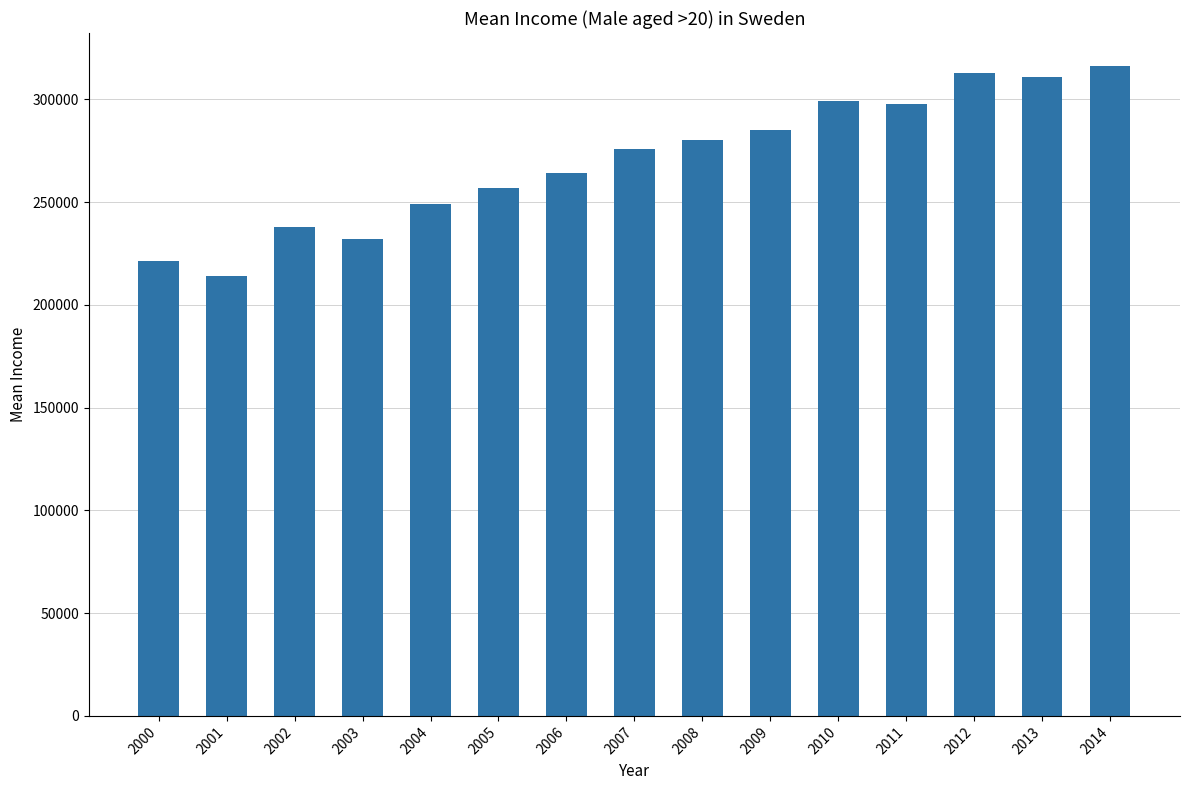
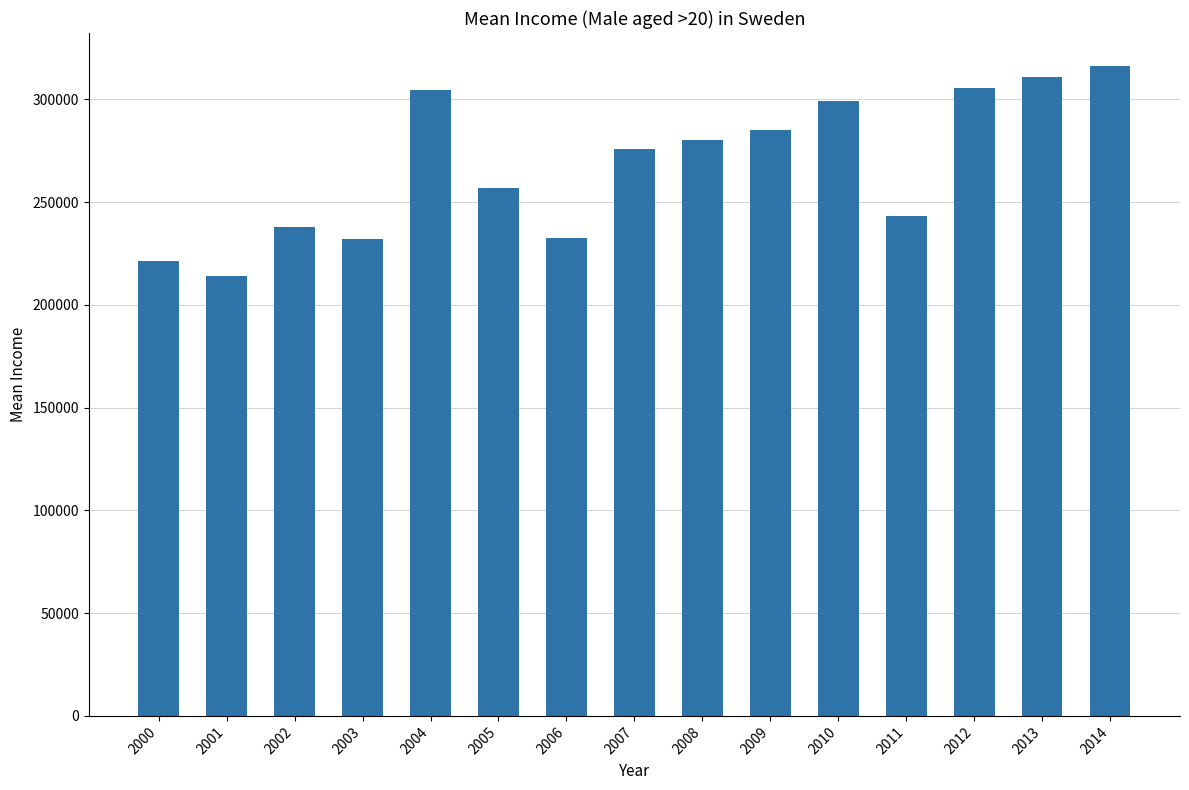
  {
    "2000": 221000,
    "2001": 214000,
    "2002": 238000,
    "2003": 232000,
-   "2004": 249000,
+   "2004": 305000,
    "2005": 257000,
-   "2006": 264000,
+   "2006": 233000,
    "2007": 276000,
    "2008": 280000,
    "2009": 285000,
    "2010": 299000,
-   "2011": 298000,
-   "2012": 313000,
+   "2011": 243000,
+   "2012": 306000,
    "2013": 311000,
    "2014": 316000
  }
